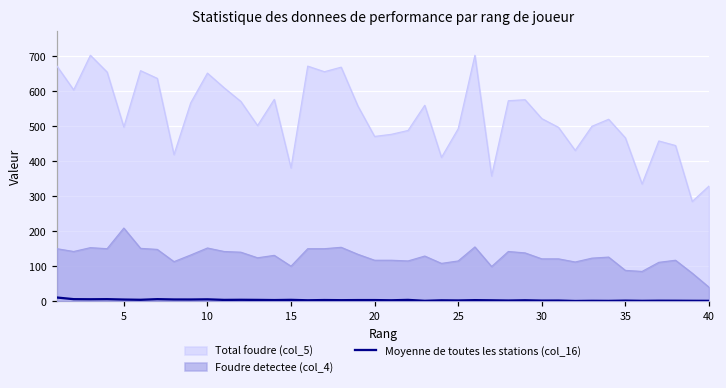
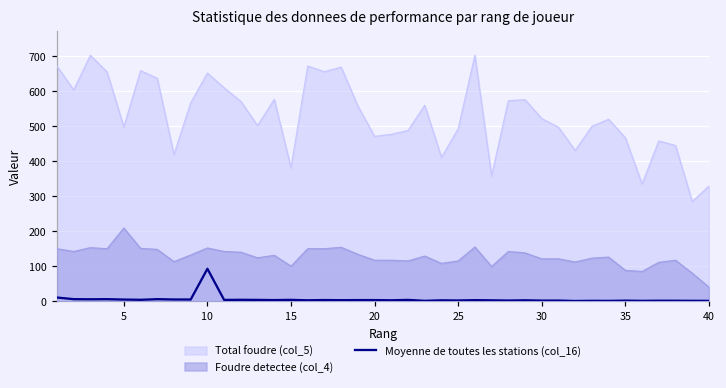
  {
    "Total foudre (col_5)": {
      "5": 500,
      "10": 650,
      "15": 380,
      "20": 470,
      "25": 490,
      "30": 520,
      "35": 470,
      "40": 330
    },
    "Foudre detectee (col_4)": {
      "5": 210,
      "10": 150,
      "15": 100,
      "20": 120,
      "25": 120,
      "30": 120,
      "35": 90,
      "40": 40
    },
    "Moyenne de toutes les stations (col_16)": {
      "5": 0,
-     "10": 10,
+     "10": 90,
      "15": 0,
      "20": 0,
      "25": 0,
      "30": 0,
      "35": 0,
      "40": 0
    }
  }
